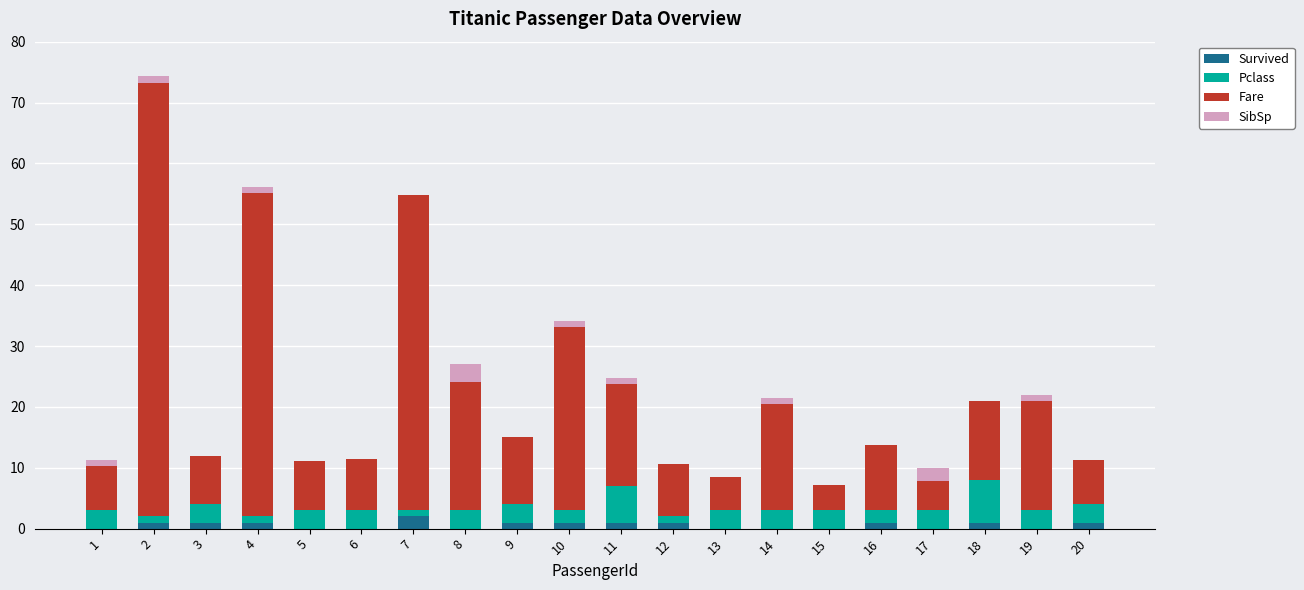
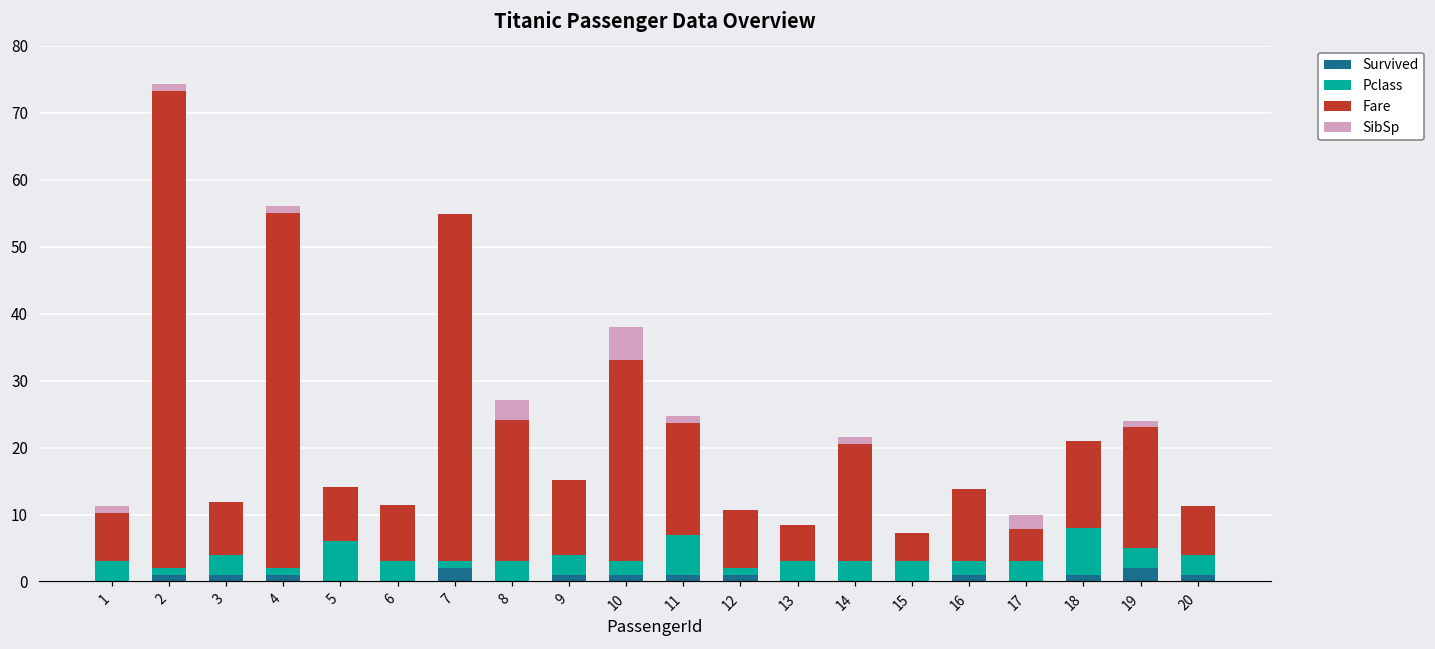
  {
    "Survived": {
      "1": 0,
      "2": 1,
      "3": 1,
      "4": 1,
      "5": 0,
      "6": 0,
      "7": 2,
      "8": 0,
      "9": 1,
      "10": 1,
      "11": 1,
      "12": 1,
      "13": 0,
      "14": 0,
      "15": 0,
      "16": 1,
      "17": 0,
      "18": 1,
-     "19": 0,
+     "19": 2,
      "20": 1
    },
    "Pclass": {
      "1": 3,
      "2": 1,
      "3": 3,
      "4": 1,
-     "5": 3,
+     "5": 6,
      "6": 3,
      "7": 1,
      "8": 3,
      "9": 3,
      "10": 2,
      "11": 6,
      "12": 1,
      "13": 3,
      "14": 3,
      "15": 3,
      "16": 2,
      "17": 3,
      "18": 7,
      "19": 3,
      "20": 3
    },
    "Fare": {
      "1": 7,
      "2": 71,
      "3": 8,
      "4": 53,
      "5": 8,
      "6": 8,
      "7": 52,
      "8": 21,
      "9": 11,
      "10": 30,
      "11": 17,
      "12": 9,
      "13": 6,
      "14": 18,
      "15": 4,
      "16": 11,
      "17": 5,
      "18": 13,
      "19": 18,
      "20": 7
    },
    "SibSp": {
      "1": 1,
      "2": 1,
      "3": 0,
      "4": 1,
      "5": 0,
      "6": 0,
      "7": 0,
      "8": 3,
      "9": 0,
-     "10": 1,
+     "10": 5,
      "11": 1,
      "12": 0,
      "13": 0,
      "14": 1,
      "15": 0,
      "16": 0,
      "17": 2,
      "18": 0,
      "19": 1,
      "20": 0
    }
  }
